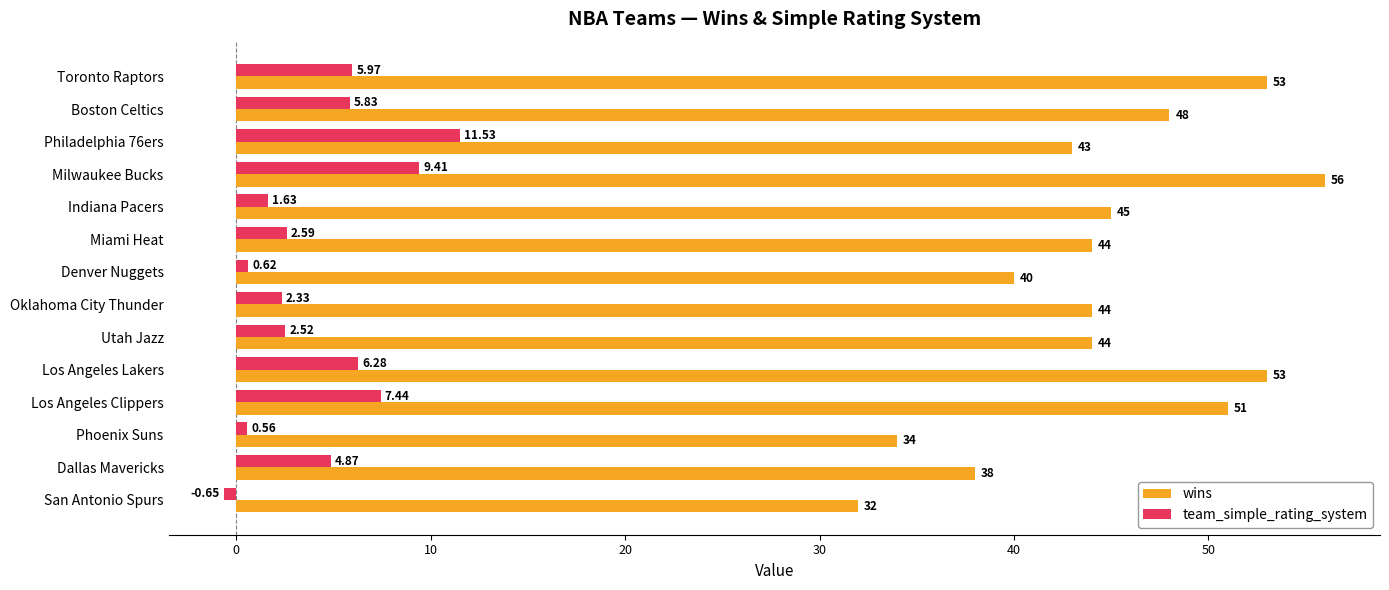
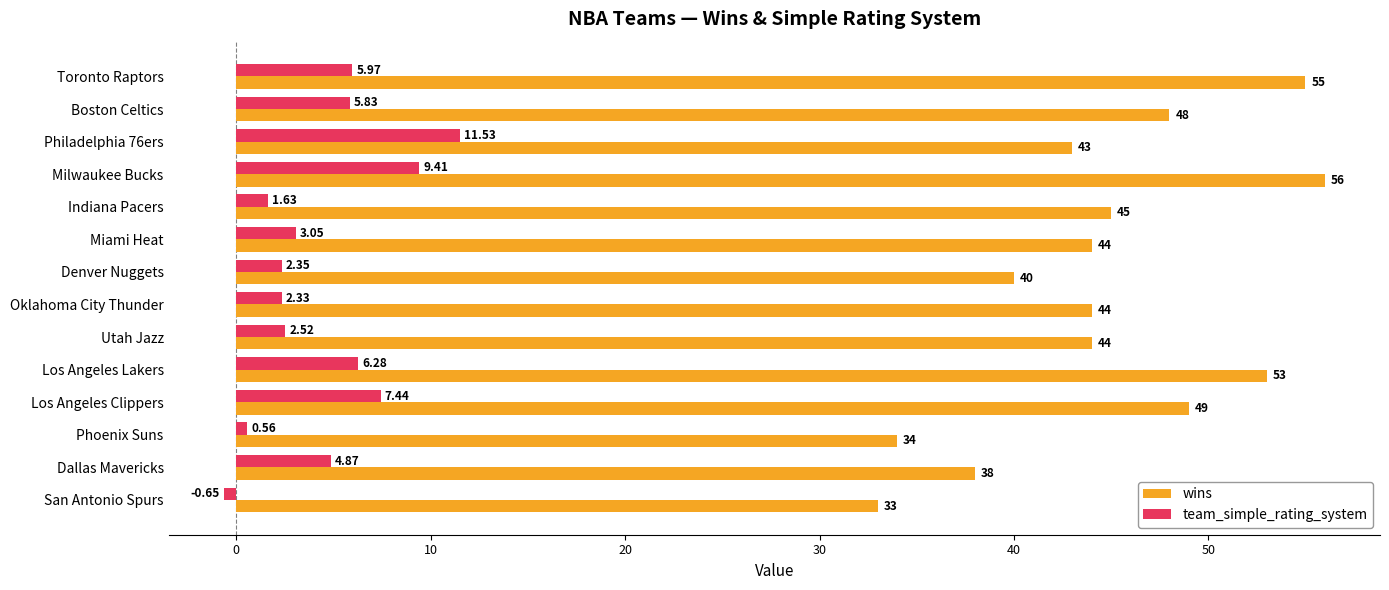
  {
    "wins": {
-     "Toronto Raptors": 53,
+     "Toronto Raptors": 55,
      "Boston Celtics": 48,
      "Philadelphia 76ers": 43,
      "Milwaukee Bucks": 56,
      "Indiana Pacers": 45,
      "Miami Heat": 44,
      "Denver Nuggets": 40,
      "Oklahoma City Thunder": 44,
      "Utah Jazz": 44,
      "Los Angeles Lakers": 53,
-     "Los Angeles Clippers": 51,
+     "Los Angeles Clippers": 49,
      "Phoenix Suns": 34,
      "Dallas Mavericks": 38,
-     "San Antonio Spurs": 32
+     "San Antonio Spurs": 33
    },
    "team_simple_rating_system": {
      "Toronto Raptors": 5.97,
      "Boston Celtics": 5.83,
      "Philadelphia 76ers": 11.53,
      "Milwaukee Bucks": 9.41,
      "Indiana Pacers": 1.63,
-     "Miami Heat": 2.59,
-     "Denver Nuggets": 0.62,
+     "Miami Heat": 3.05,
+     "Denver Nuggets": 2.35,
      "Oklahoma City Thunder": 2.33,
      "Utah Jazz": 2.52,
      "Los Angeles Lakers": 6.28,
      "Los Angeles Clippers": 7.44,
      "Phoenix Suns": 0.56,
      "Dallas Mavericks": 4.87,
      "San Antonio Spurs": -0.65
    }
  }
